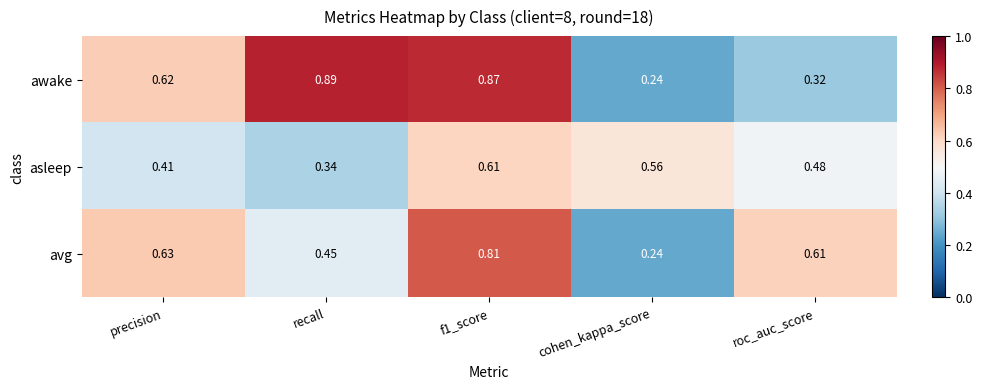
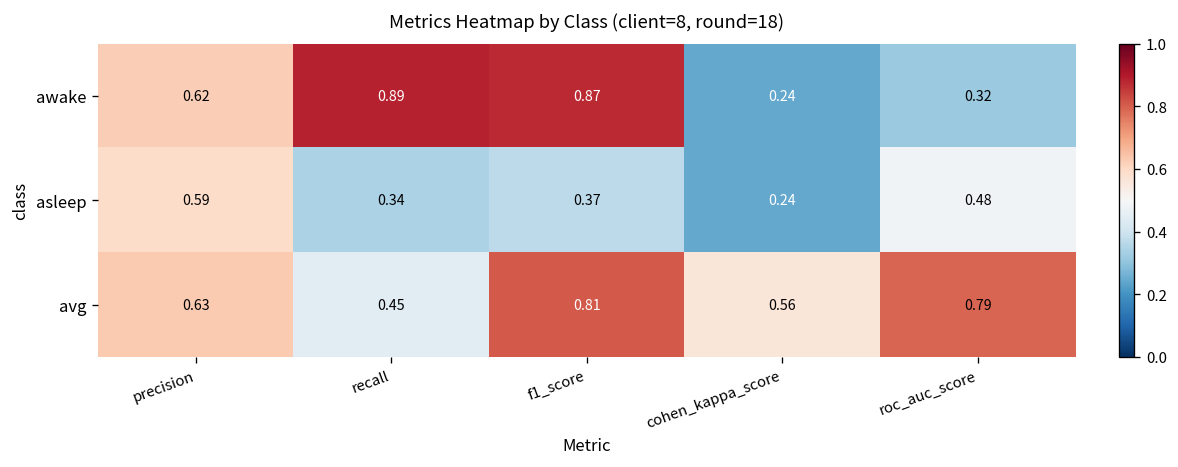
  {
    "awake": {
      "precision": 0.62,
      "recall": 0.89,
      "f1_score": 0.87,
      "cohen_kappa_score": 0.24,
      "roc_auc_score": 0.32
    },
    "asleep": {
-     "precision": 0.41,
+     "precision": 0.59,
      "recall": 0.34,
-     "f1_score": 0.61,
-     "cohen_kappa_score": 0.56,
+     "f1_score": 0.37,
+     "cohen_kappa_score": 0.24,
      "roc_auc_score": 0.48
    },
    "avg": {
      "precision": 0.63,
      "recall": 0.45,
      "f1_score": 0.81,
-     "cohen_kappa_score": 0.24,
-     "roc_auc_score": 0.61
+     "cohen_kappa_score": 0.56,
+     "roc_auc_score": 0.79
    }
  }
